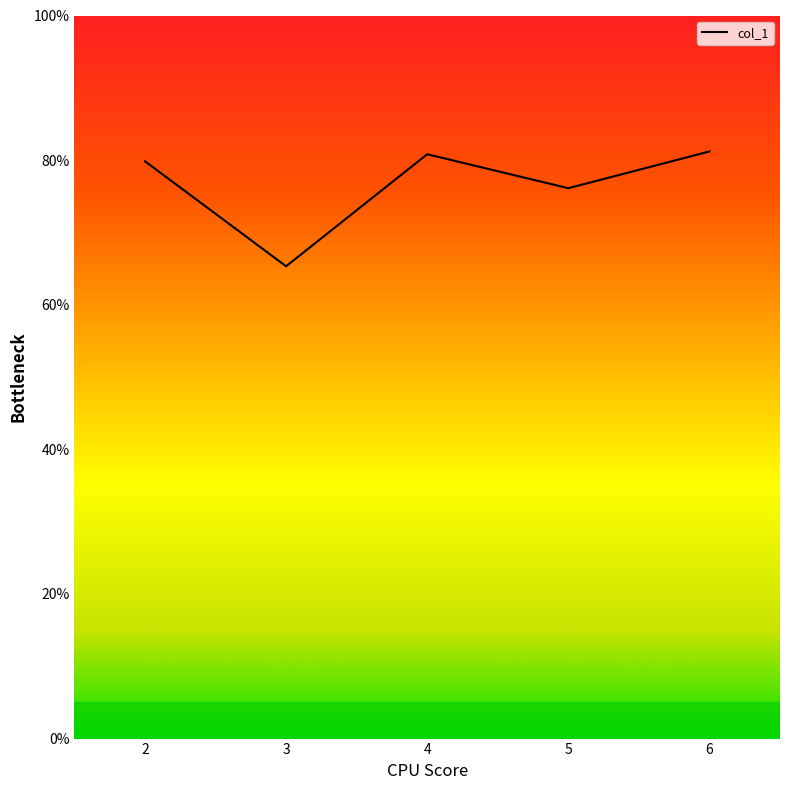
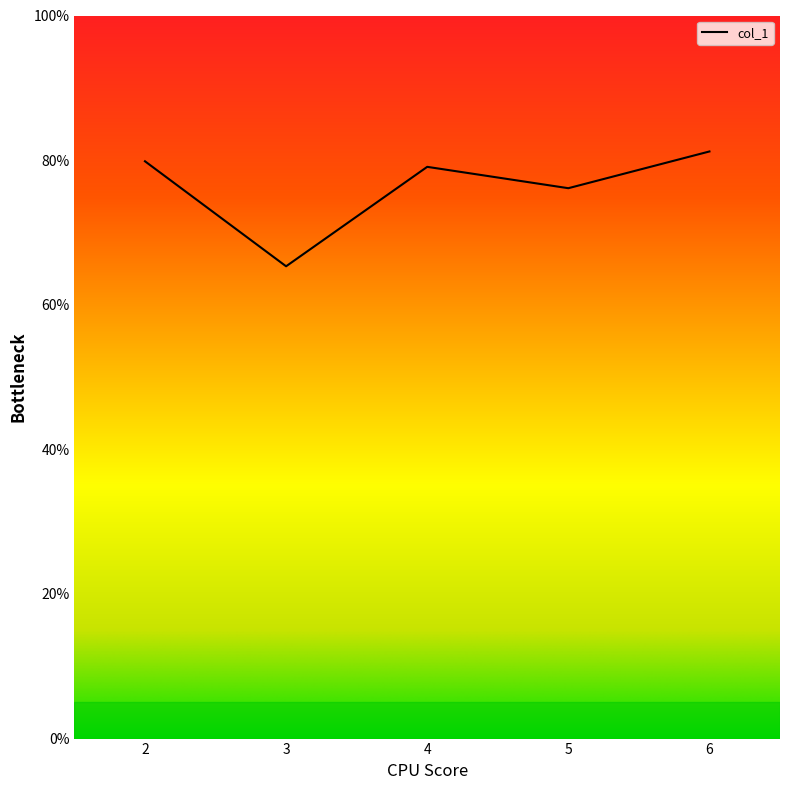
  {
    "2": "80%",
    "3": "65%",
-   "4": "81%",
+   "4": "79%",
    "5": "76%",
    "6": "81%"
  }
